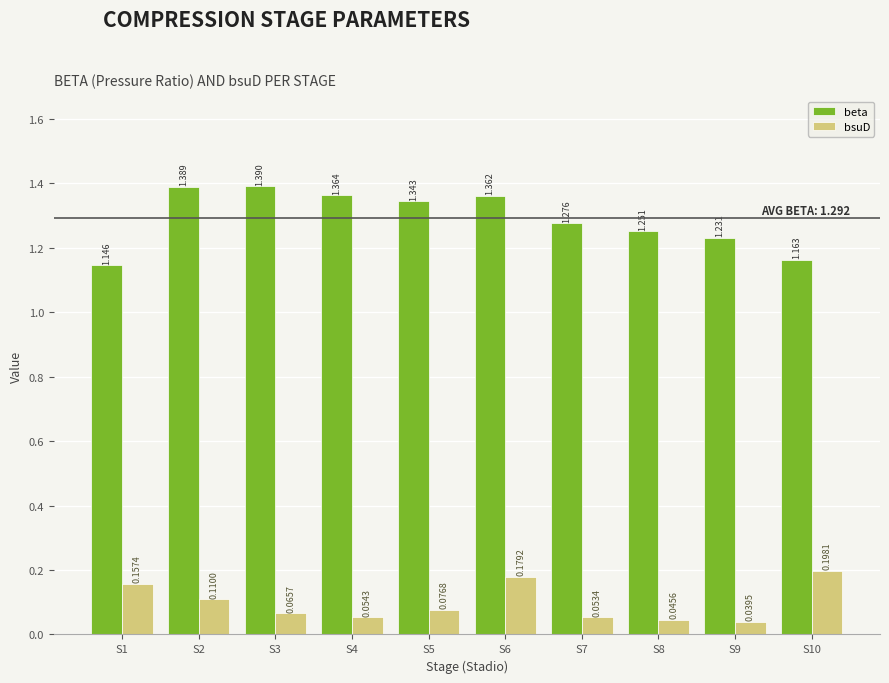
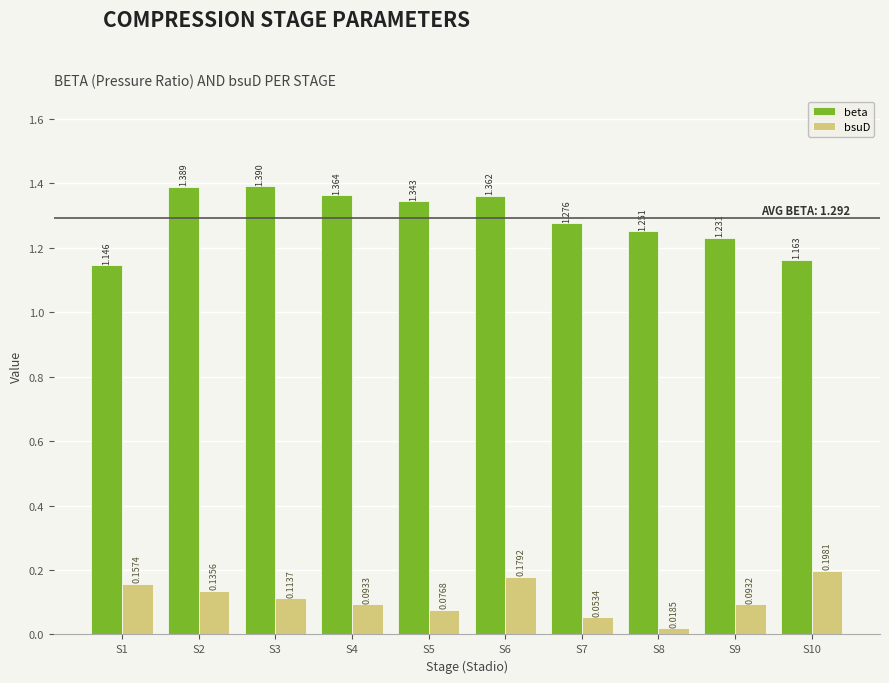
  {
    "beta": {
      "S1": 1.146,
      "S2": 1.389,
      "S3": 1.390,
      "S4": 1.364,
      "S5": 1.343,
      "S6": 1.362,
      "S7": 1.276,
      "S8": 1.251,
      "S9": 1.231,
      "S10": 1.163
    },
    "bsuD": {
      "S1": 0.1574,
-     "S2": 0.1100,
-     "S3": 0.0657,
-     "S4": 0.0543,
+     "S2": 0.1356,
+     "S3": 0.1137,
+     "S4": 0.0933,
      "S5": 0.0768,
      "S6": 0.1792,
      "S7": 0.0534,
-     "S8": 0.0456,
-     "S9": 0.0395,
+     "S8": 0.0185,
+     "S9": 0.0932,
      "S10": 0.1981
    }
  }
